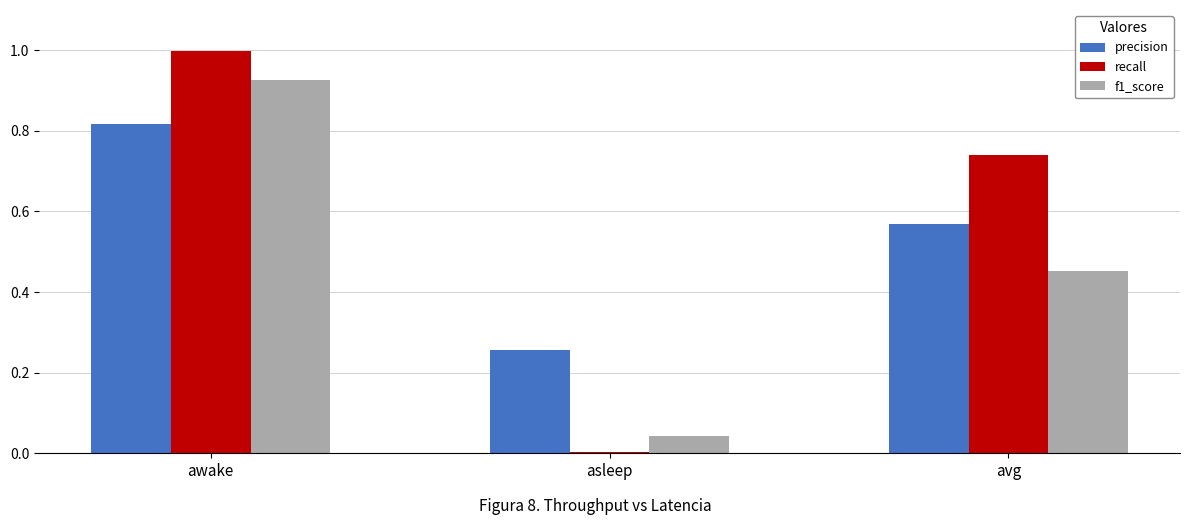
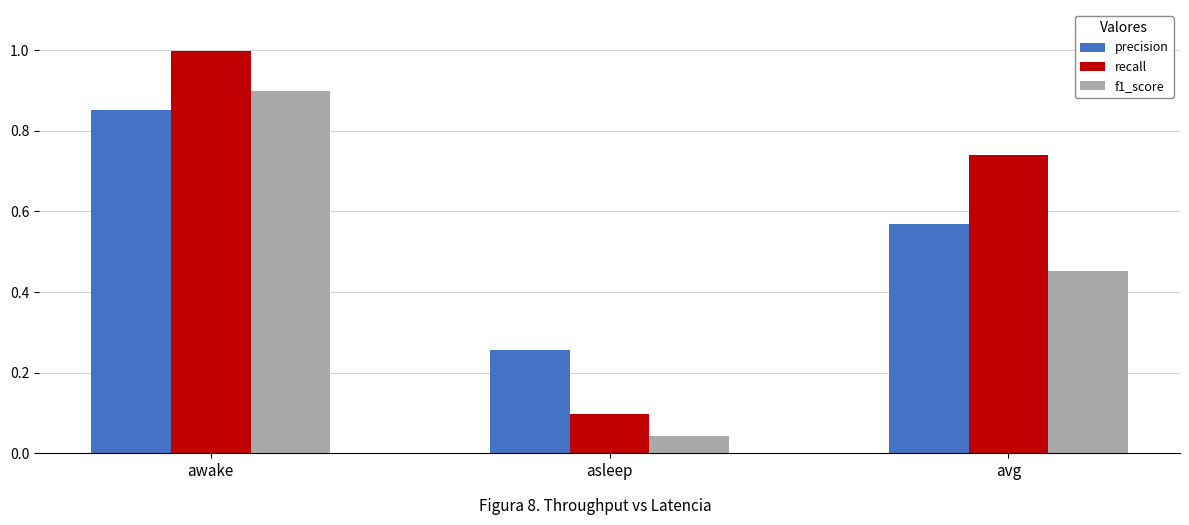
  {
    "precision": {
-     "awake": 0.82,
+     "awake": 0.85,
      "asleep": 0.26,
      "avg": 0.57
    },
    "recall": {
      "awake": 1.00,
-     "asleep": 0.00,
+     "asleep": 0.10,
      "avg": 0.74
    },
    "f1_score": {
-     "awake": 0.93,
+     "awake": 0.90,
      "asleep": 0.04,
      "avg": 0.45
    }
  }
